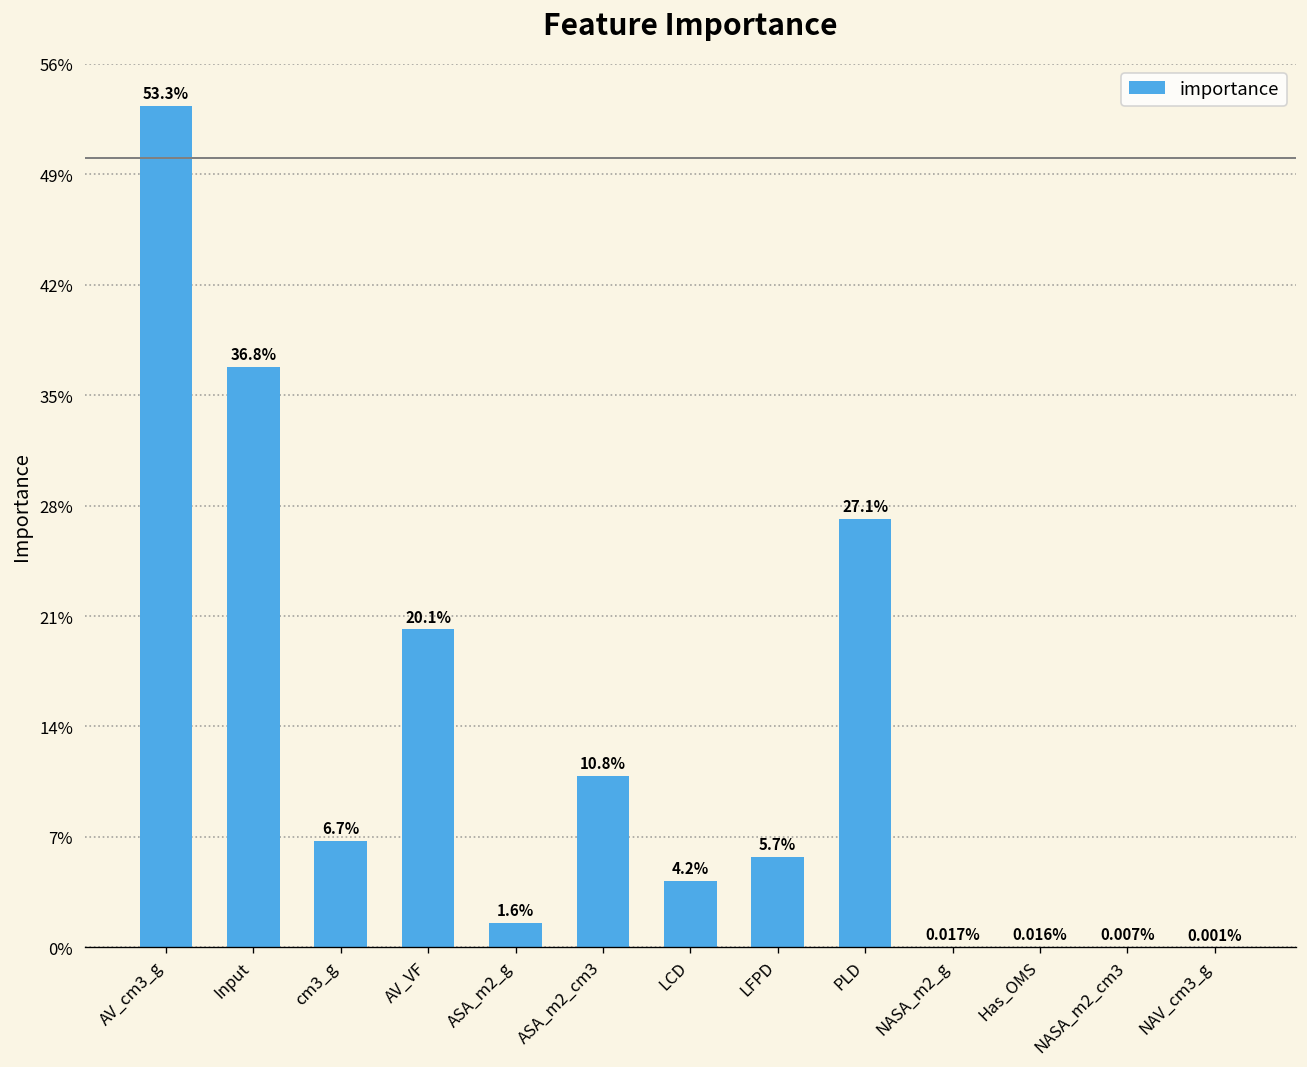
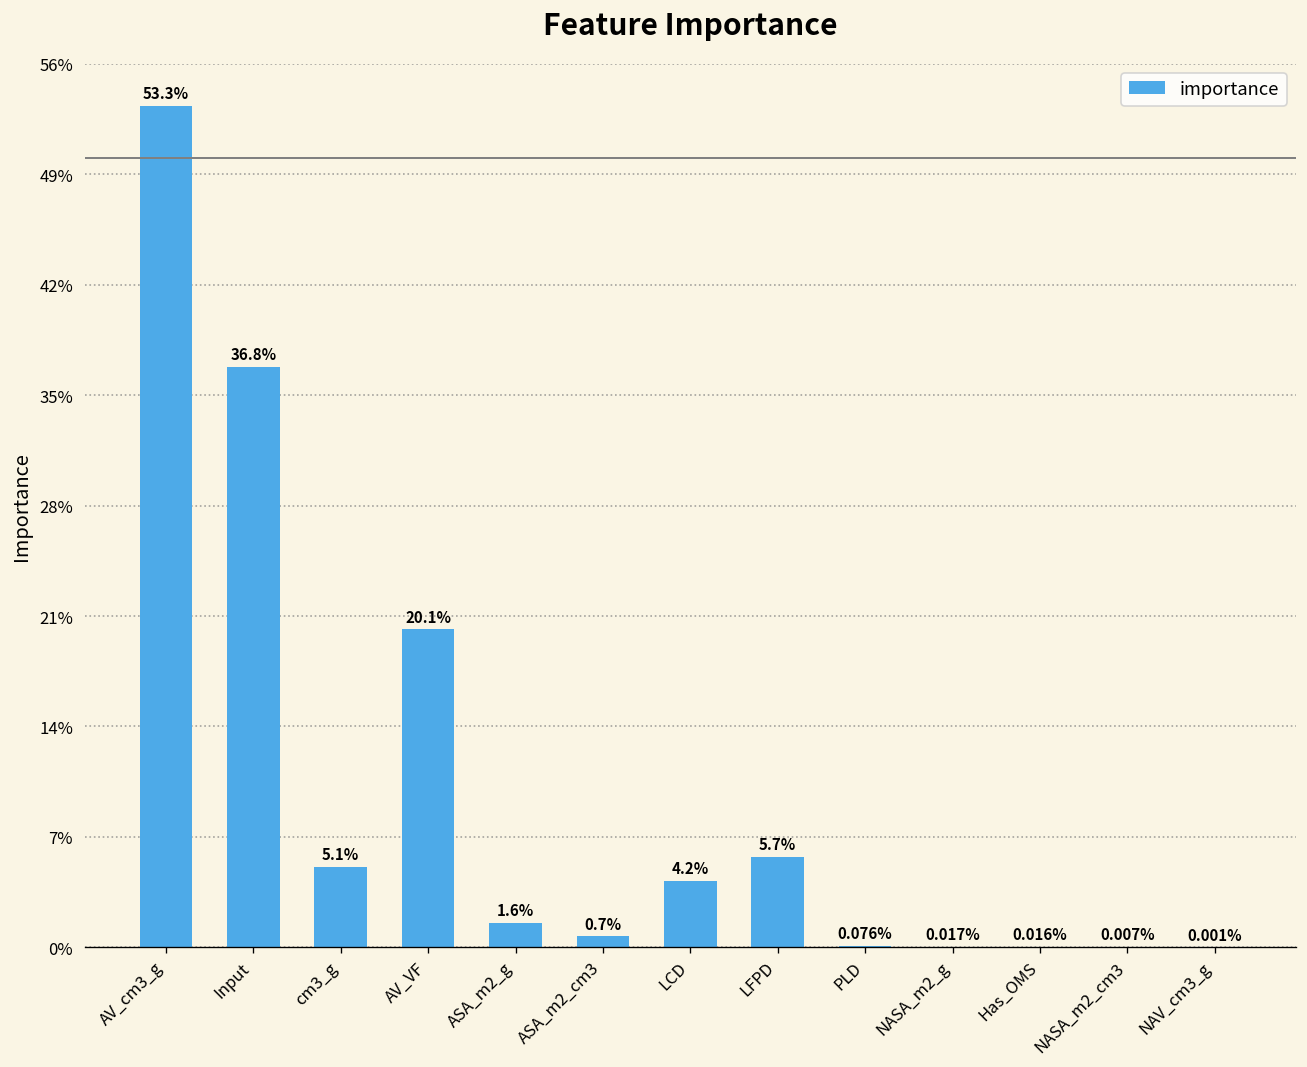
  {
    "AV_cm3_g": "53.3%",
    "Input": "36.8%",
-   "cm3_g": "6.7%",
+   "cm3_g": "5.1%",
    "AV_VF": "20.1%",
    "ASA_m2_g": "1.6%",
-   "ASA_m2_cm3": "10.8%",
+   "ASA_m2_cm3": "0.7%",
    "LCD": "4.2%",
    "LFPD": "5.7%",
-   "PLD": "27.1%",
+   "PLD": "0.076%",
    "NASA_m2_g": "0.017%",
    "Has_OMS": "0.016%",
    "NASA_m2_cm3": "0.007%",
    "NAV_cm3_g": "0.001%"
  }
